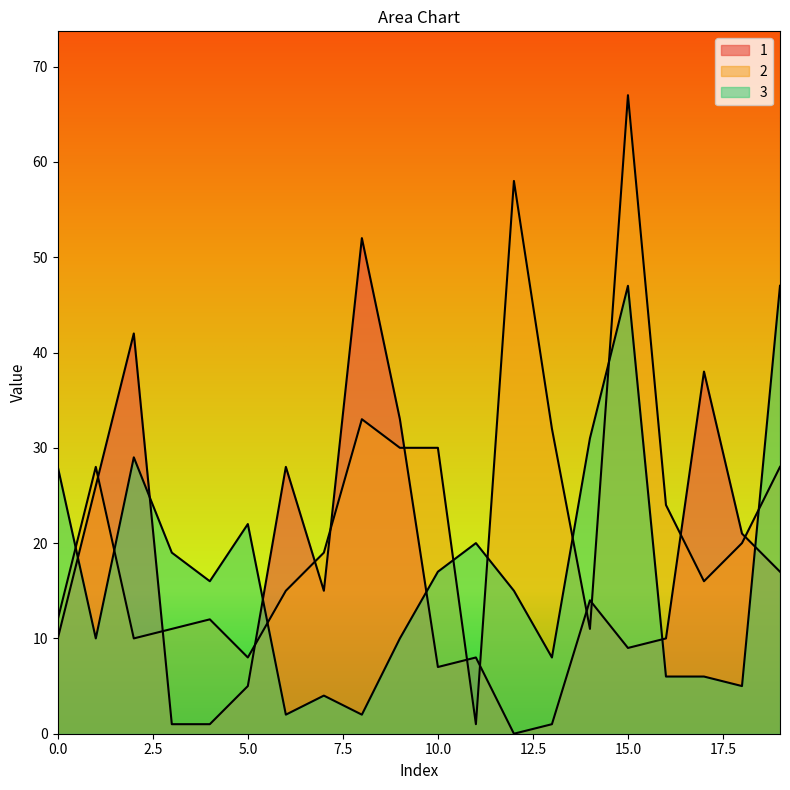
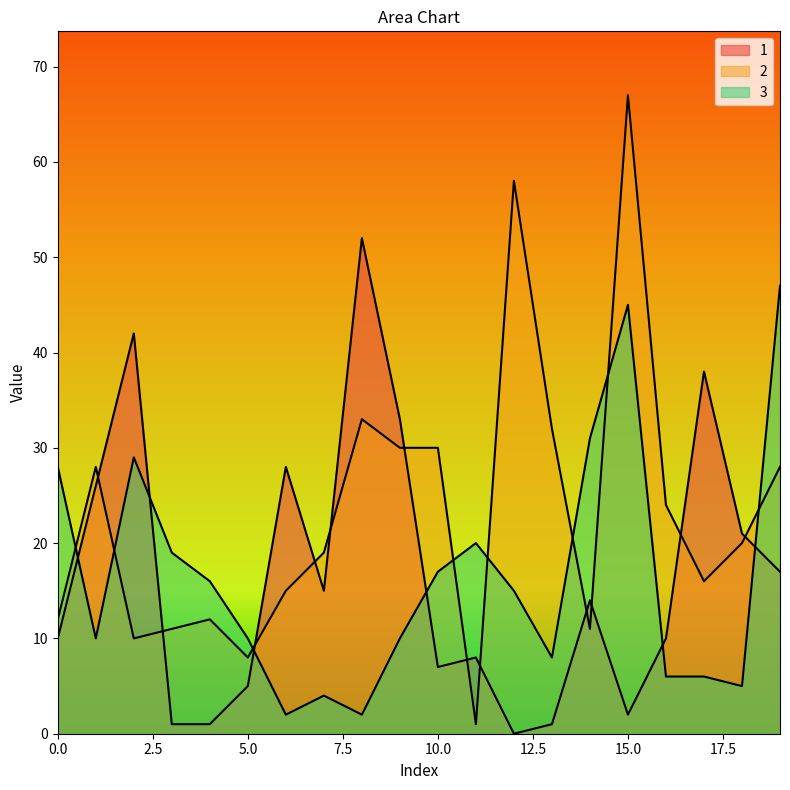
  {
    "1": {
      "0.0": 10,
      "5.0": 5,
      "10.0": 7,
-     "15.0": 9
+     "15.0": 2
    },
    "2": {
      "0.0": 12,
      "5.0": 8,
      "10.0": 30,
      "15.0": 67
    },
    "3": {
      "0.0": 28,
-     "5.0": 22,
+     "5.0": 10,
      "10.0": 17,
-     "15.0": 47
+     "15.0": 45
    }
  }
